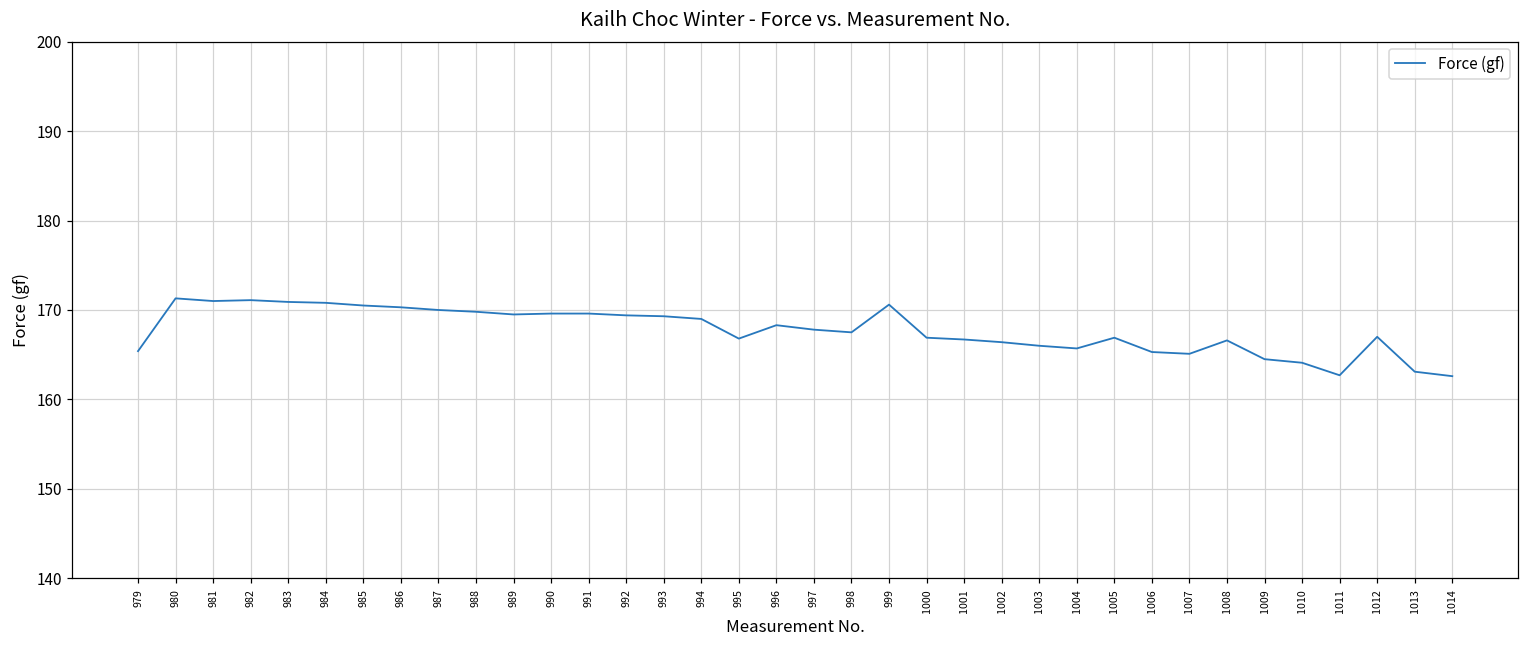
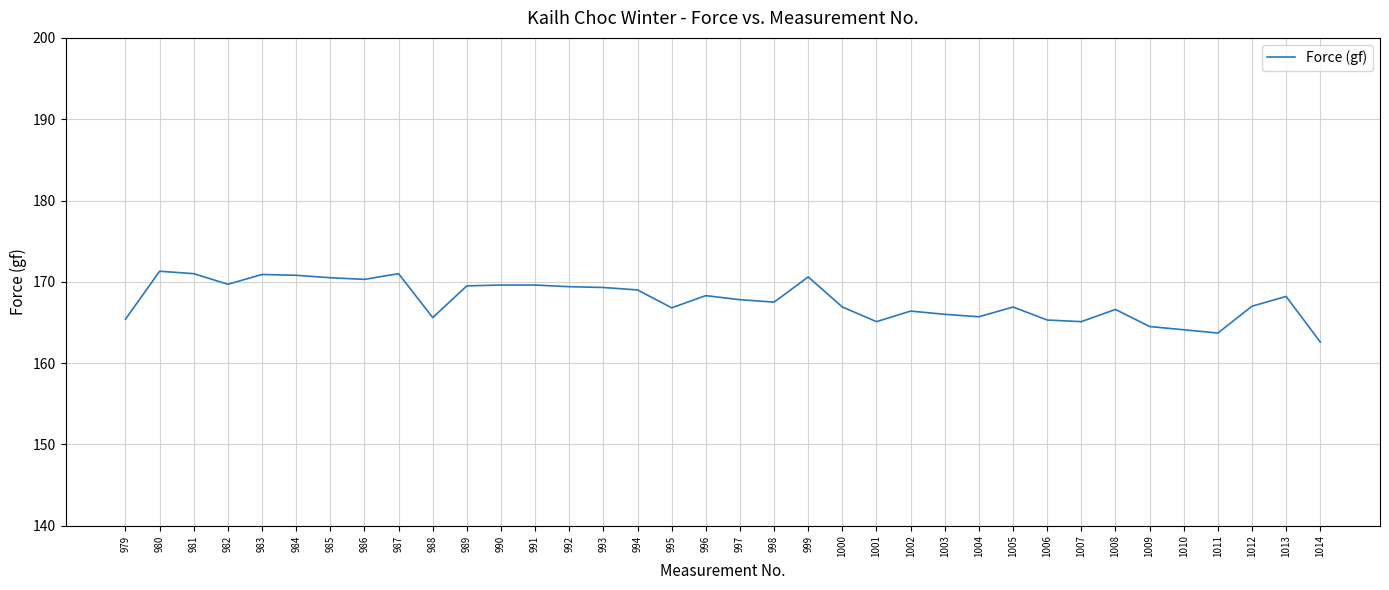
  {
    "979": 165,
    "980": 171,
    "981": 171,
-   "982": 171,
+   "982": 170,
    "983": 171,
    "984": 171,
    "985": 171,
    "986": 170,
-   "987": 170,
-   "988": 170,
+   "987": 171,
+   "988": 166,
    "989": 170,
    "990": 170,
    "991": 170,
    "992": 169,
    "993": 169,
    "994": 169,
    "995": 167,
    "996": 168,
    "997": 168,
    "998": 168,
    "999": 171,
    "1000": 167,
-   "1001": 167,
+   "1001": 165,
    "1002": 166,
    "1003": 166,
    "1004": 166,
    "1005": 167,
    "1006": 165,
    "1007": 165,
    "1008": 167,
    "1009": 165,
    "1010": 164,
-   "1011": 163,
+   "1011": 164,
    "1012": 167,
-   "1013": 163,
+   "1013": 168,
    "1014": 163
  }
